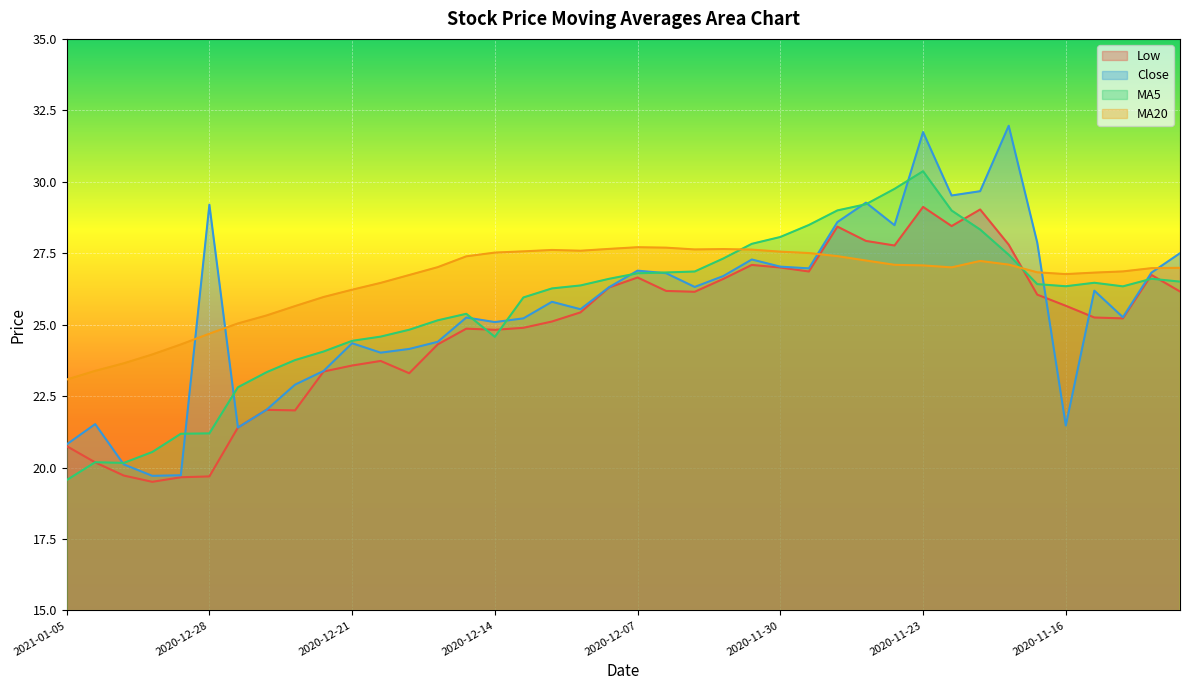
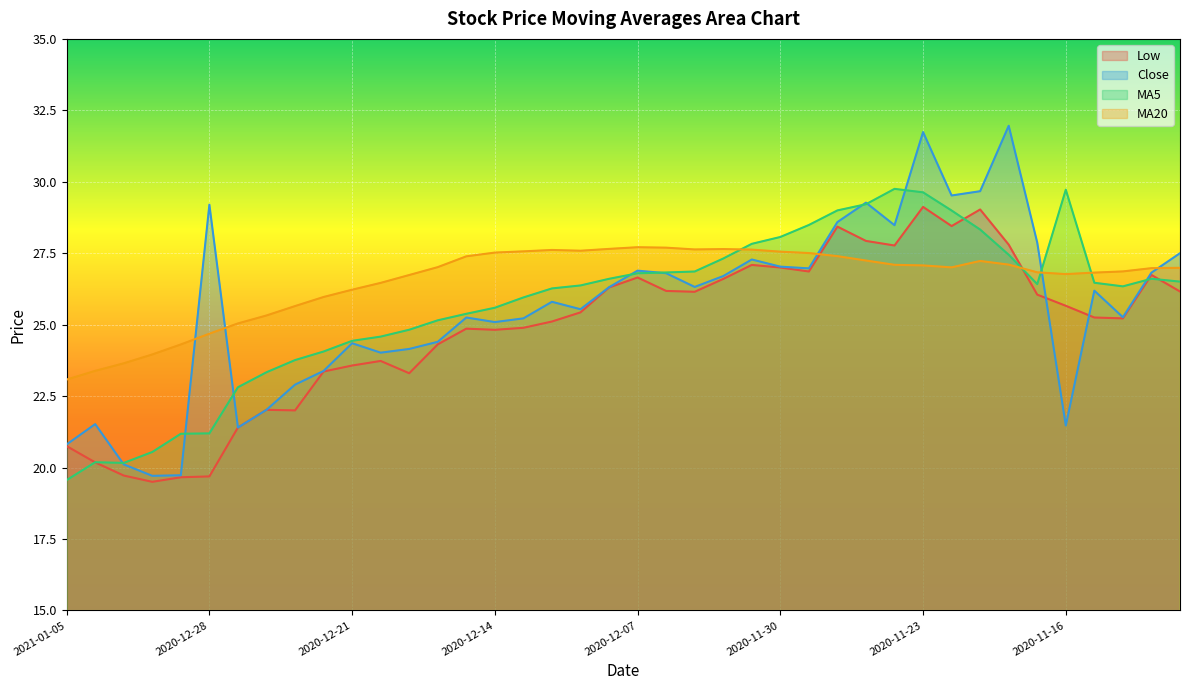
  {
    "Close": {
      "2020-12-28": 29.2,
      "2020-12-14": 25.1,
      "2020-12-07": 26.9,
      "2020-11-23": 31.7,
      "2020-11-16": 21.5
    },
    "MA5": {
      "2021-01-05": 19.6,
      "2020-12-28": 21.2,
-     "2020-12-14": 24.6,
+     "2020-12-14": 25.6,
      "2020-12-07": 26.8,
      "2020-11-30": 28.1,
-     "2020-11-23": 30.4,
-     "2020-11-16": 26.3
+     "2020-11-23": 29.6,
+     "2020-11-16": 29.7
    }
  }
